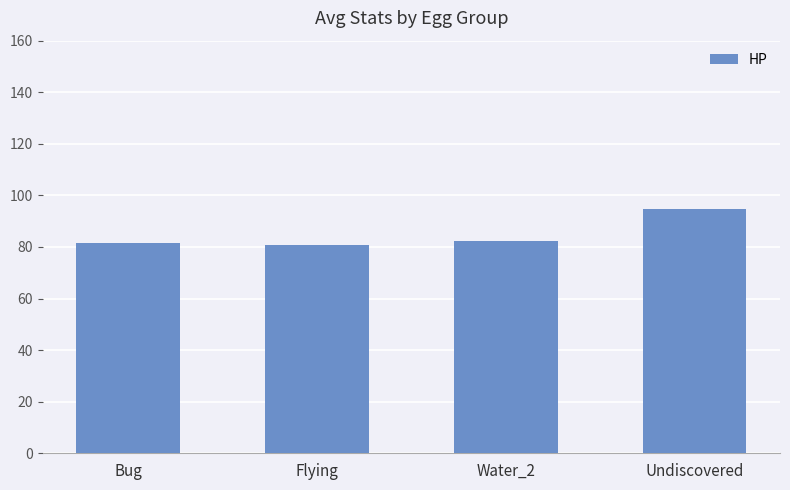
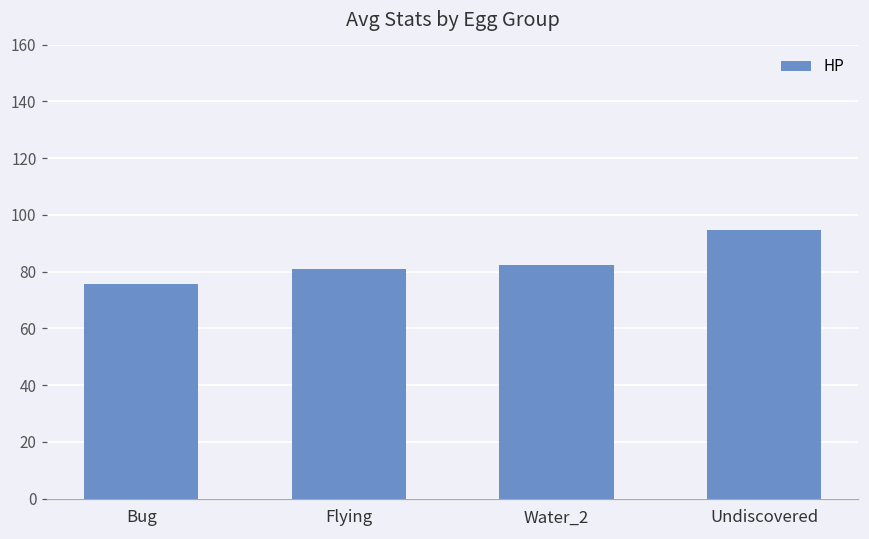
  {
-   "Bug": 82,
+   "Bug": 76,
    "Flying": 81,
    "Water_2": 83,
    "Undiscovered": 95
  }
